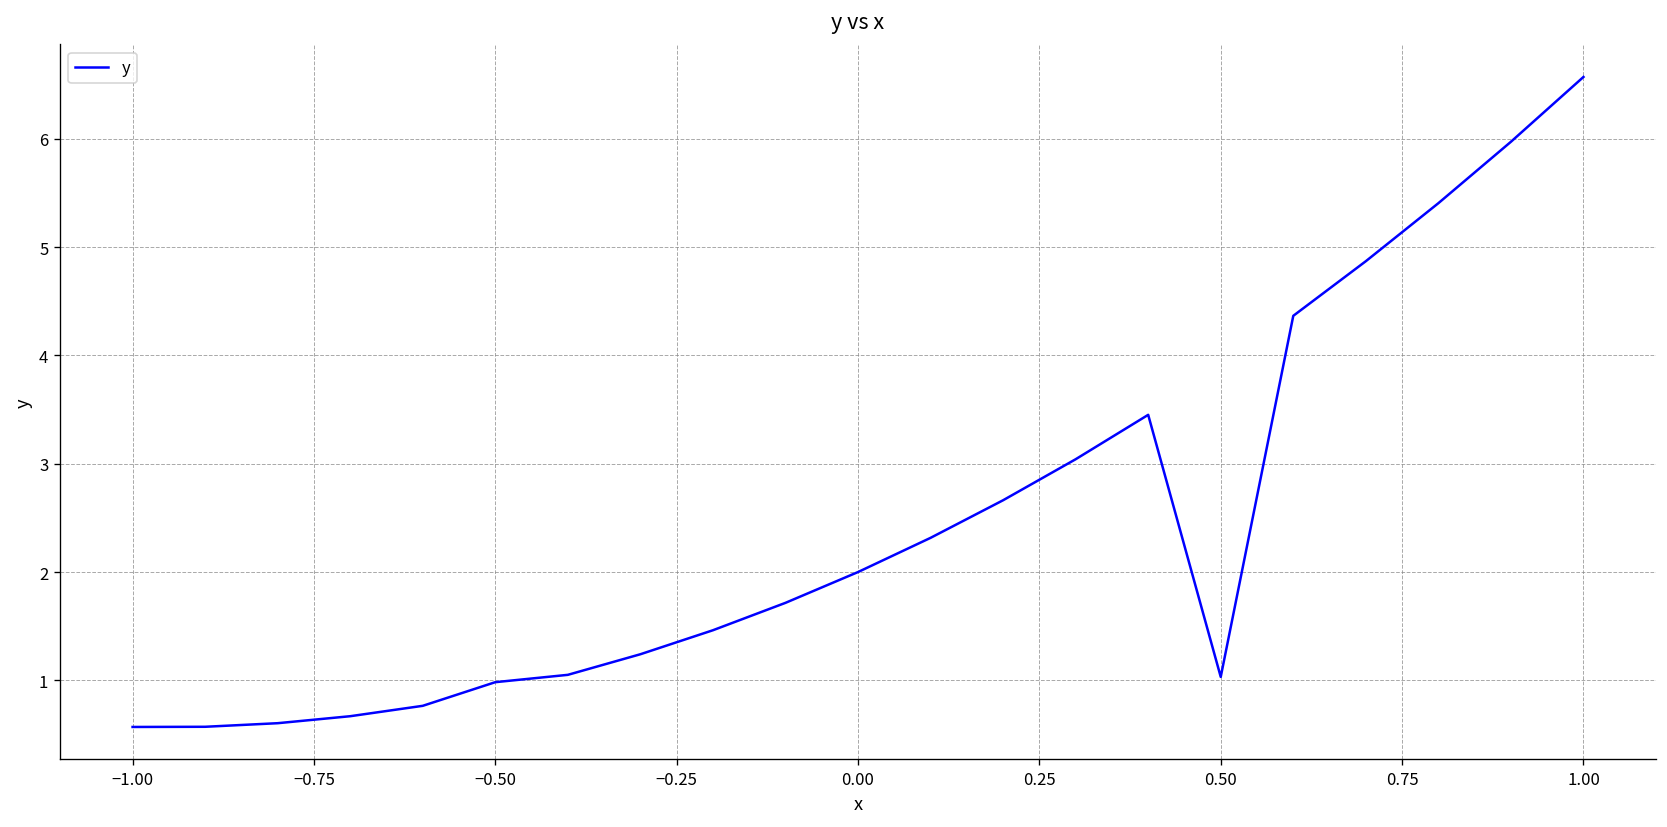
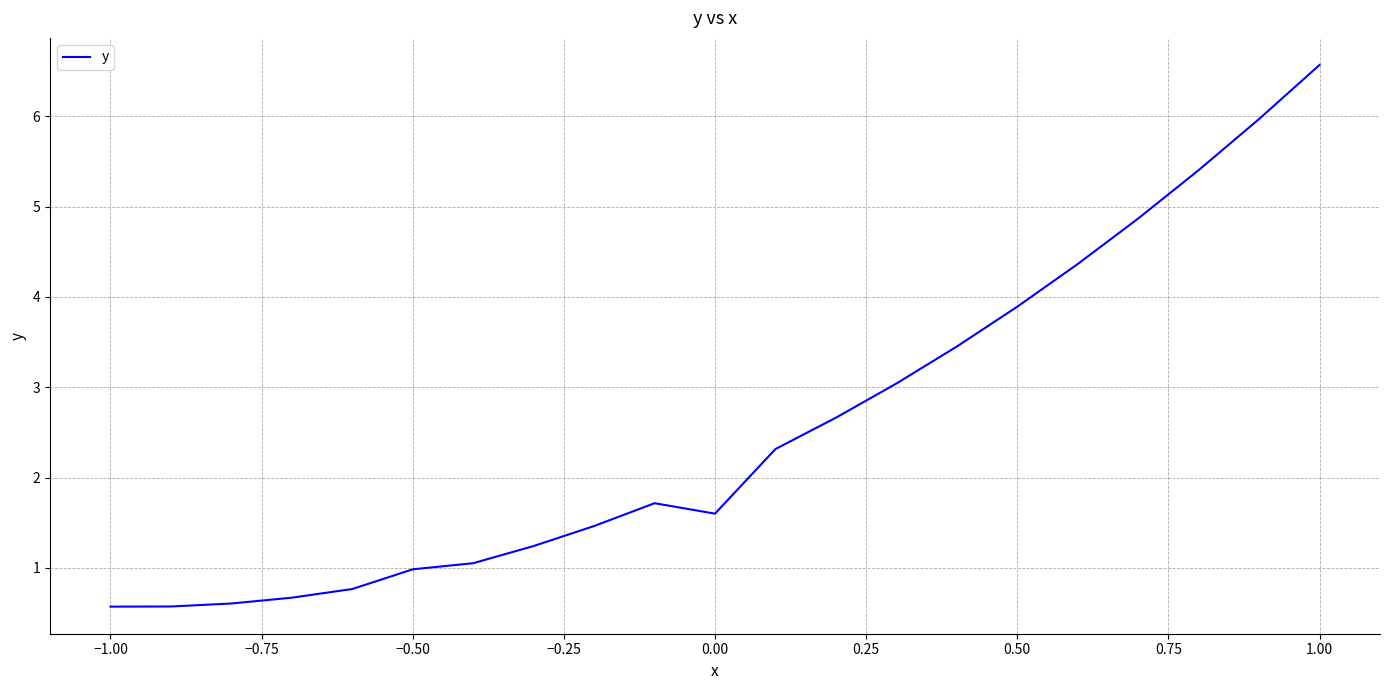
  {
    "−1.00": 0.6,
    "−0.50": 1.0,
-   "0.00": 2.0,
-   "0.50": 1.0,
+   "0.00": 1.6,
+   "0.50": 3.9,
    "1.00": 6.6
  }
